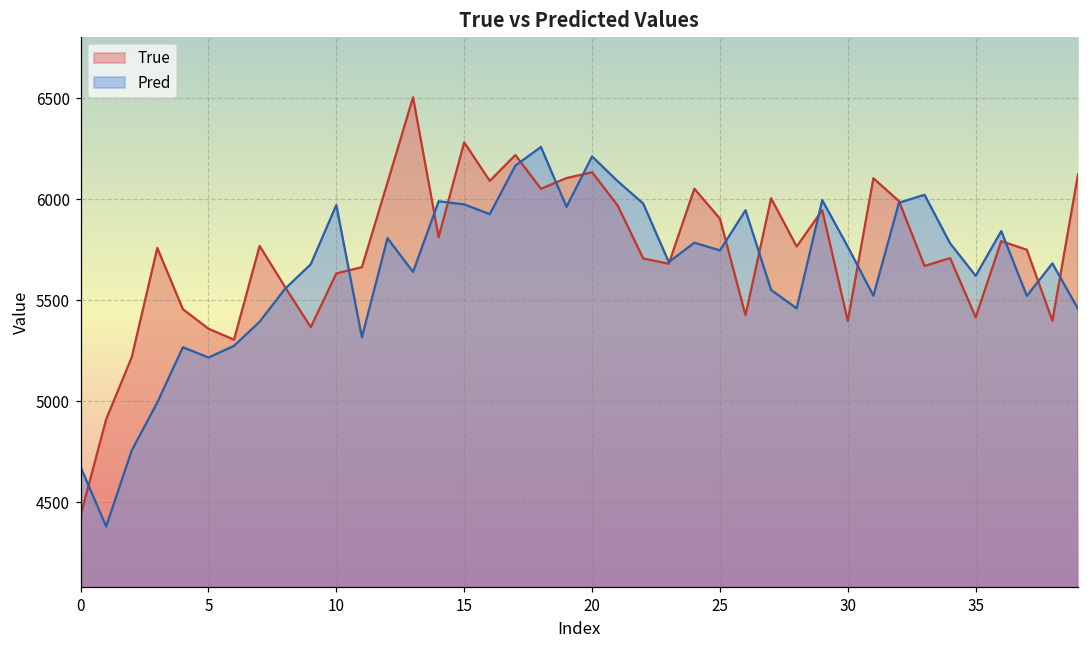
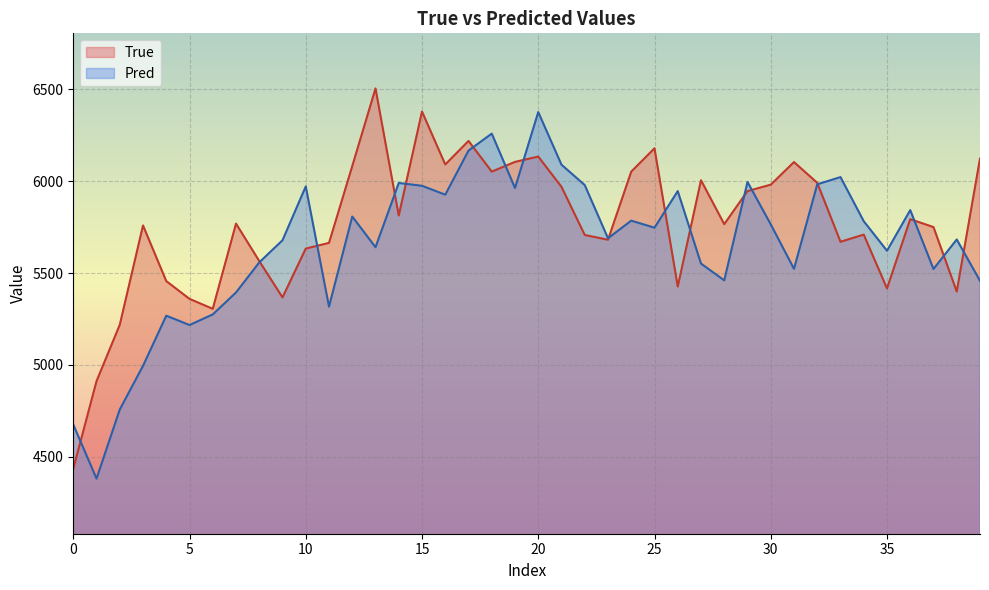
  {
    "True": {
      "0": 4430,
      "5": 5360,
      "10": 5630,
-     "15": 6280,
+     "15": 6380,
      "20": 6130,
-     "25": 5900,
-     "30": 5400,
+     "25": 6180,
+     "30": 5980,
      "35": 5420
    },
    "Pred": {
      "0": 4680,
      "5": 5220,
      "10": 5970,
      "15": 5970,
-     "20": 6210,
+     "20": 6380,
      "25": 5750,
      "30": 5760,
      "35": 5620
    }
  }
